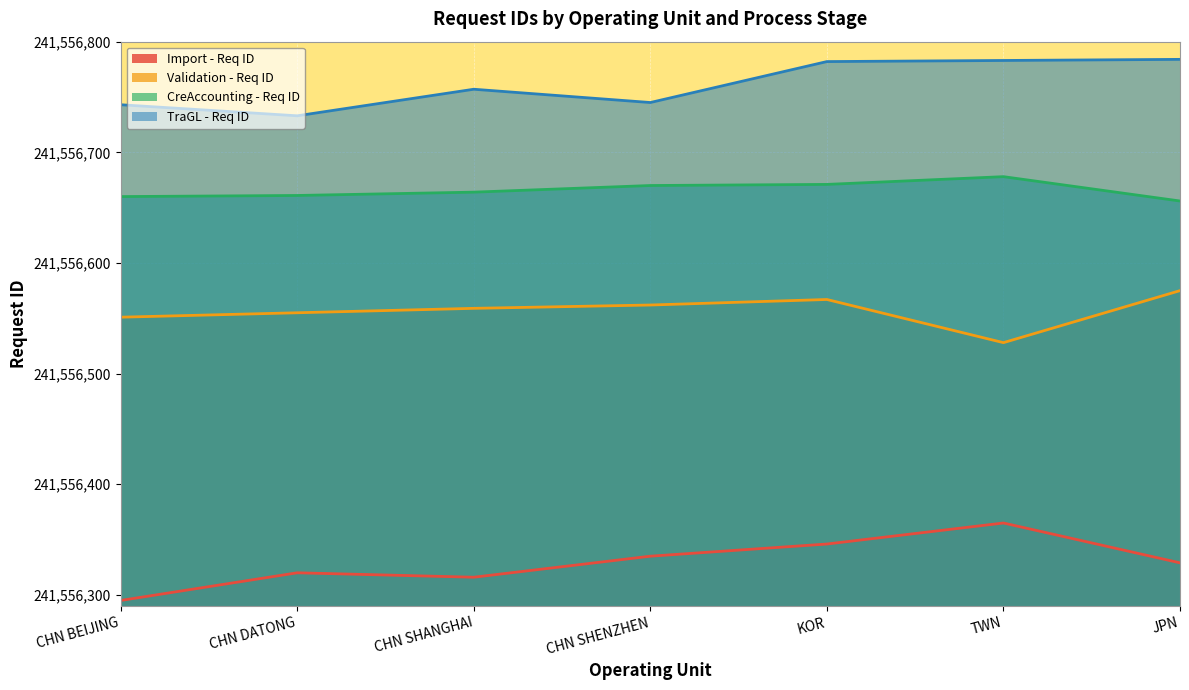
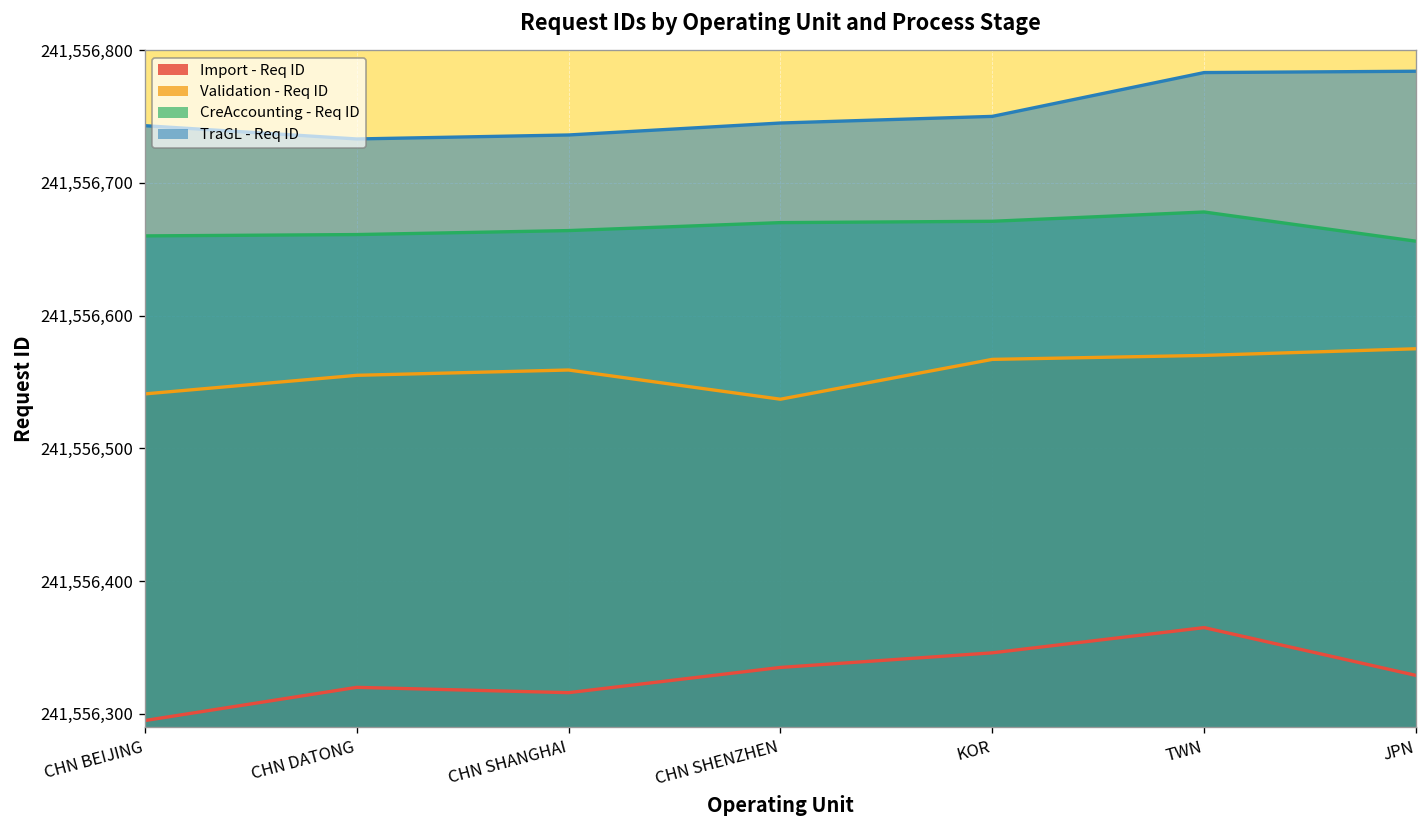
  {
    "Import - Req ID": {
      "CHN BEIJING": "241,556,295",
      "CHN DATONG": "241,556,320",
      "CHN SHANGHAI": "241,556,316",
      "CHN SHENZHEN": "241,556,335",
      "KOR": "241,556,346",
      "TWN": "241,556,365",
      "JPN": "241,556,329"
    },
    "Validation - Req ID": {
-     "CHN BEIJING": "241,556,551",
+     "CHN BEIJING": "241,556,541",
      "CHN DATONG": "241,556,555",
      "CHN SHANGHAI": "241,556,559",
-     "CHN SHENZHEN": "241,556,562",
+     "CHN SHENZHEN": "241,556,537",
      "KOR": "241,556,567",
-     "TWN": "241,556,528",
+     "TWN": "241,556,570",
      "JPN": "241,556,575"
    },
    "CreAccounting - Req ID": {
      "CHN BEIJING": "241,556,660",
      "CHN DATONG": "241,556,661",
      "CHN SHANGHAI": "241,556,664",
      "CHN SHENZHEN": "241,556,670",
      "KOR": "241,556,671",
      "TWN": "241,556,678",
      "JPN": "241,556,656"
    },
    "TraGL - Req ID": {
      "CHN BEIJING": "241,556,743",
-     "CHN SHANGHAI": "241,556,757",
+     "CHN SHANGHAI": "241,556,736",
      "CHN SHENZHEN": "241,556,745",
-     "KOR": "241,556,782",
+     "KOR": "241,556,750",
      "TWN": "241,556,783",
      "JPN": "241,556,784"
    }
  }
